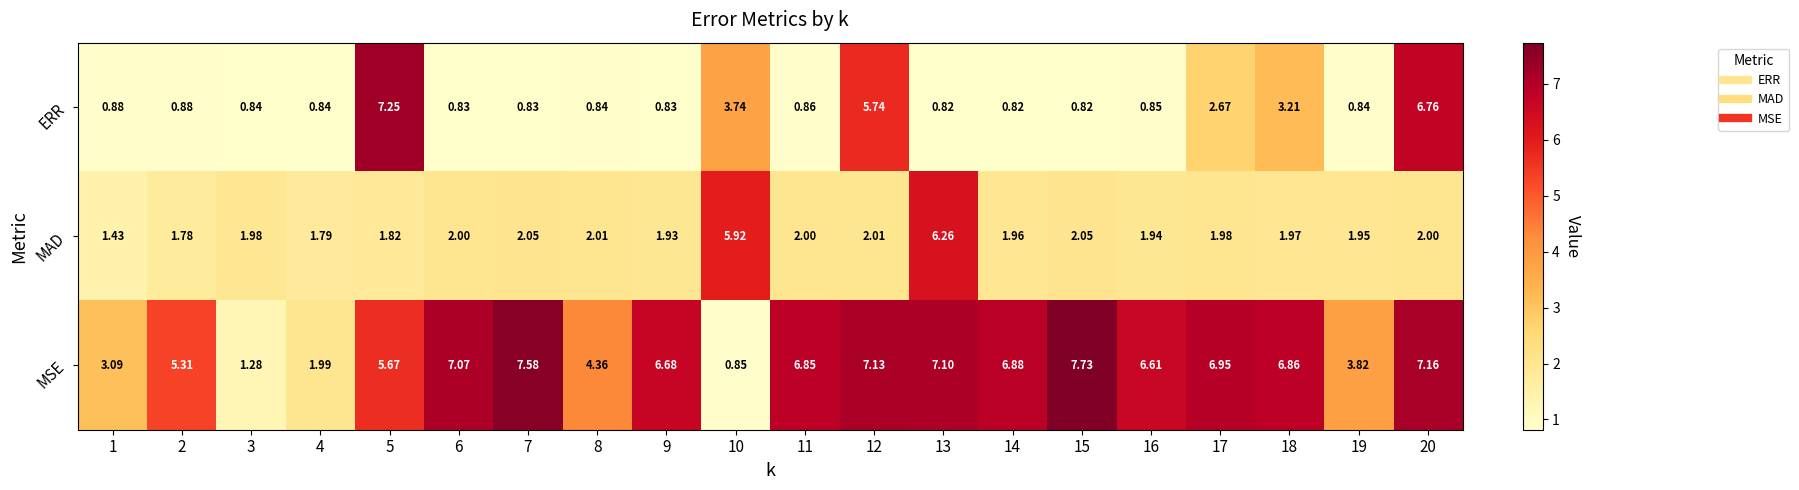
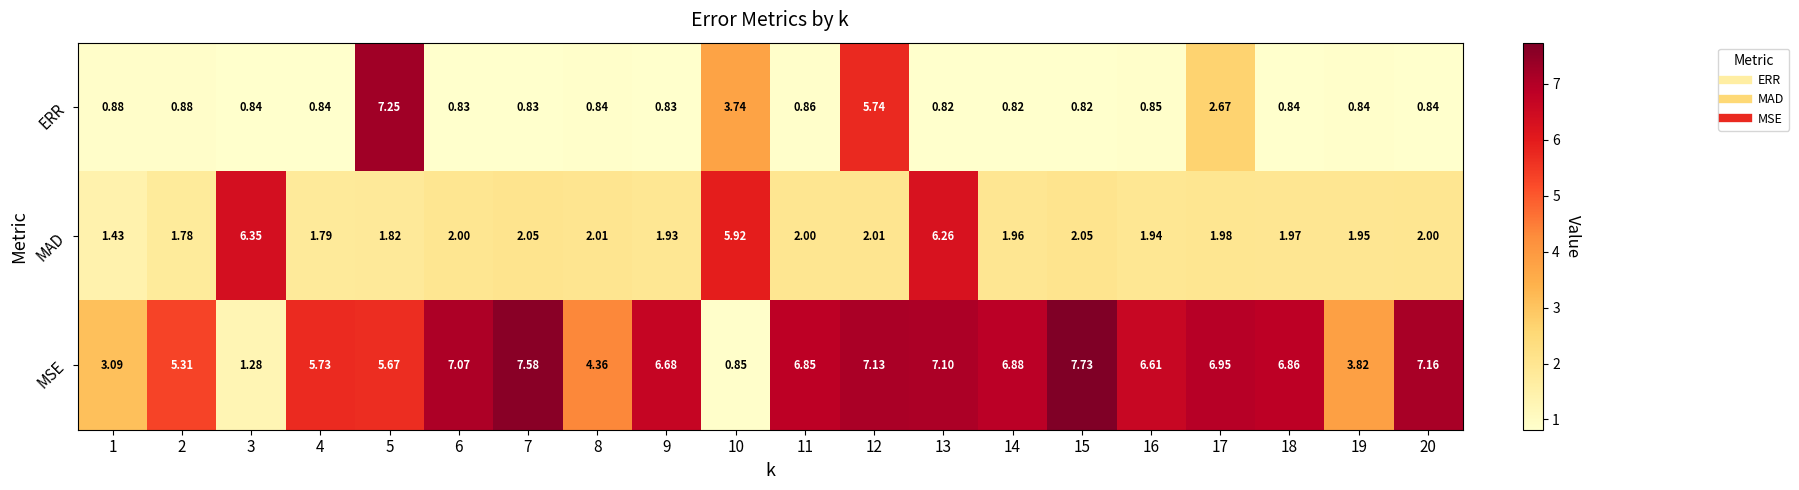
  {
    "ERR": {
      "1": 0.88,
      "2": 0.88,
      "3": 0.84,
      "4": 0.84,
      "5": 7.25,
      "6": 0.83,
      "7": 0.83,
      "8": 0.84,
      "9": 0.83,
      "10": 3.74,
      "11": 0.86,
      "12": 5.74,
      "13": 0.82,
      "14": 0.82,
      "15": 0.82,
      "16": 0.85,
      "17": 2.67,
-     "18": 3.21,
+     "18": 0.84,
      "19": 0.84,
-     "20": 6.76
+     "20": 0.84
    },
    "MAD": {
      "1": 1.43,
      "2": 1.78,
-     "3": 1.98,
+     "3": 6.35,
      "4": 1.79,
      "5": 1.82,
      "6": 2.00,
      "7": 2.05,
      "8": 2.01,
      "9": 1.93,
      "10": 5.92,
      "11": 2.00,
      "12": 2.01,
      "13": 6.26,
      "14": 1.96,
      "15": 2.05,
      "16": 1.94,
      "17": 1.98,
      "18": 1.97,
      "19": 1.95,
      "20": 2.00
    },
    "MSE": {
      "1": 3.09,
      "2": 5.31,
      "3": 1.28,
-     "4": 1.99,
+     "4": 5.73,
      "5": 5.67,
      "6": 7.07,
      "7": 7.58,
      "8": 4.36,
      "9": 6.68,
      "10": 0.85,
      "11": 6.85,
      "12": 7.13,
      "13": 7.10,
      "14": 6.88,
      "15": 7.73,
      "16": 6.61,
      "17": 6.95,
      "18": 6.86,
      "19": 3.82,
      "20": 7.16
    }
  }
